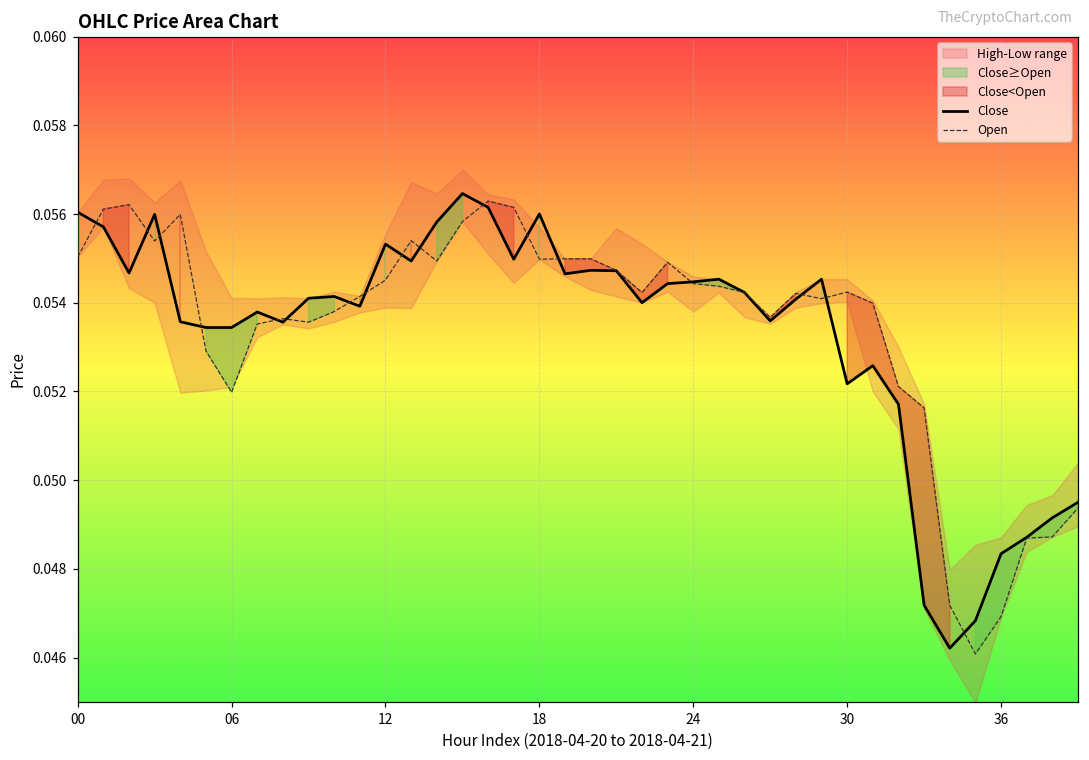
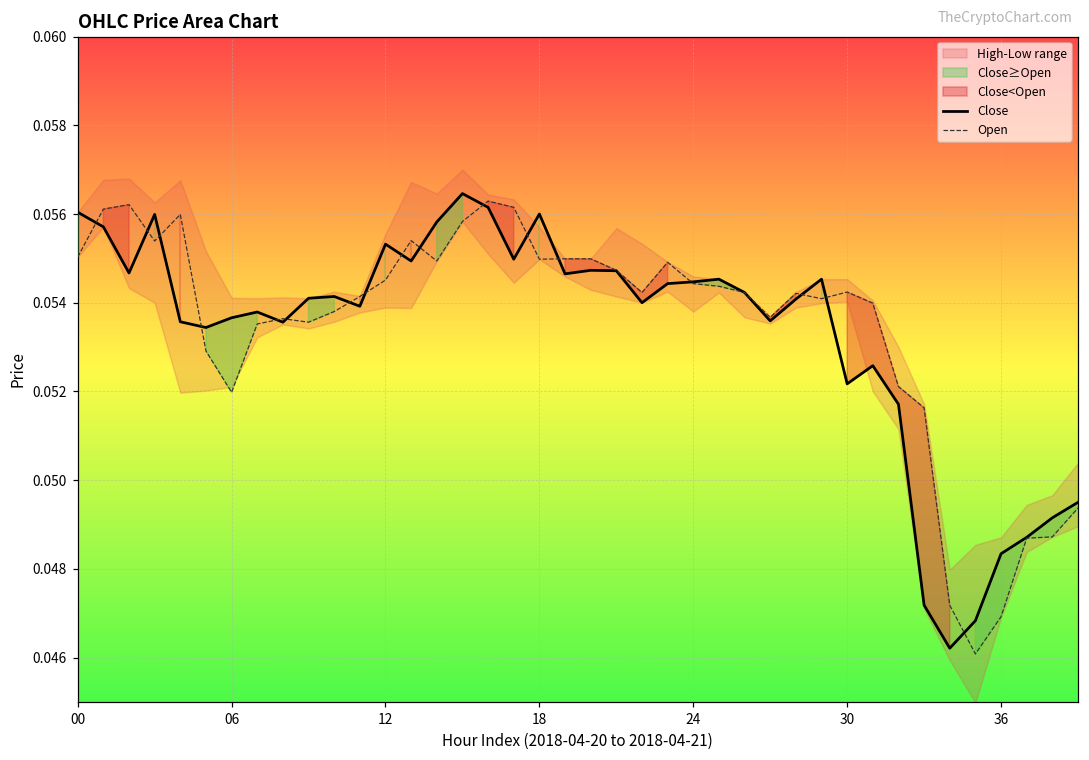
  {
    "Close": {
-     "06": 0.0534,
+     "06": 0.0537,
      "12": 0.0553,
      "18": 0.0560,
      "30": 0.0522,
      "36": 0.0483
    },
    "Open": {
      "00": 0.0550,
      "06": 0.0520,
      "12": 0.0545,
      "18": 0.0550,
      "30": 0.0542,
      "36": 0.0469
    }
  }
